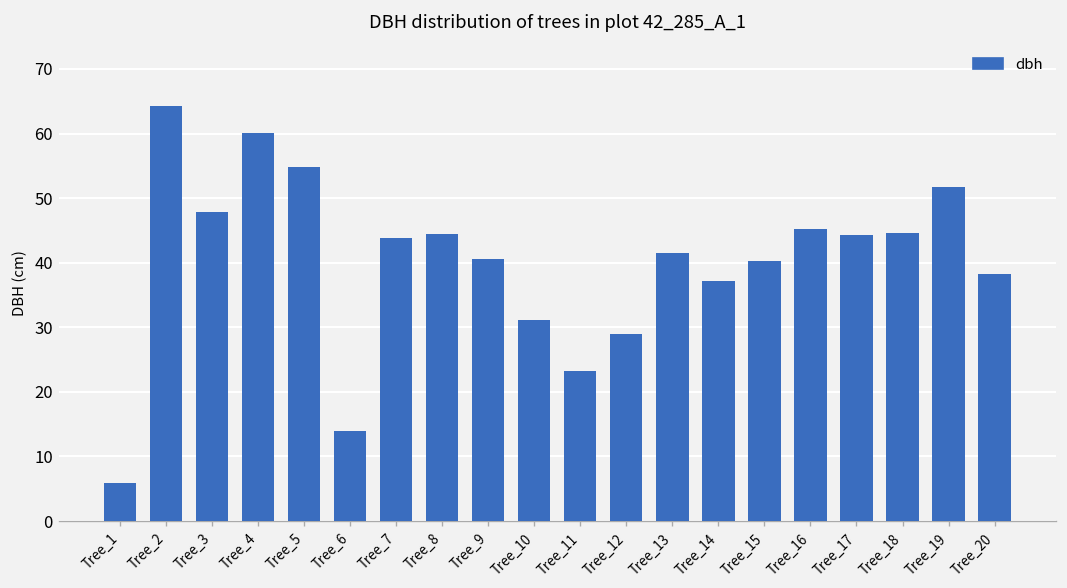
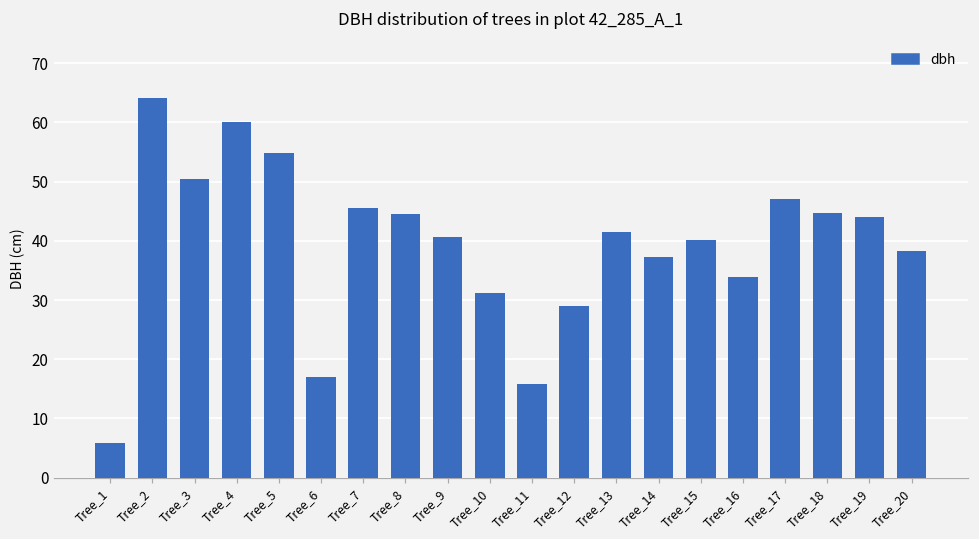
  {
    "Tree_1": 6,
    "Tree_2": 64,
-   "Tree_3": 48,
+   "Tree_3": 51,
    "Tree_4": 60,
    "Tree_5": 55,
-   "Tree_6": 14,
-   "Tree_7": 44,
+   "Tree_6": 17,
+   "Tree_7": 46,
    "Tree_8": 44,
    "Tree_9": 41,
    "Tree_10": 31,
-   "Tree_11": 23,
+   "Tree_11": 16,
    "Tree_12": 29,
    "Tree_13": 41,
    "Tree_14": 37,
    "Tree_15": 40,
-   "Tree_16": 45,
-   "Tree_17": 44,
+   "Tree_16": 34,
+   "Tree_17": 47,
    "Tree_18": 45,
-   "Tree_19": 52,
+   "Tree_19": 44,
    "Tree_20": 38
  }
